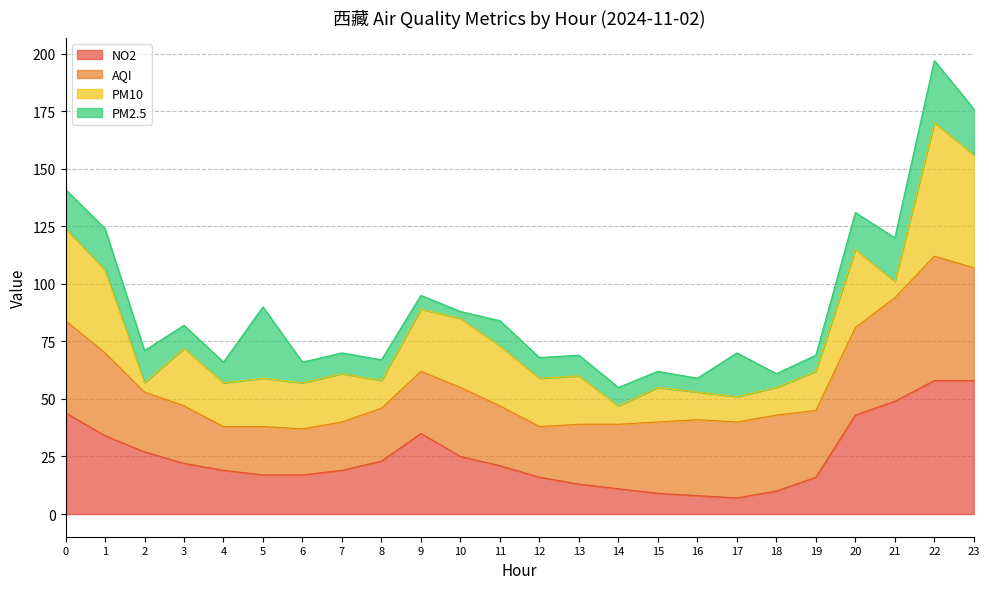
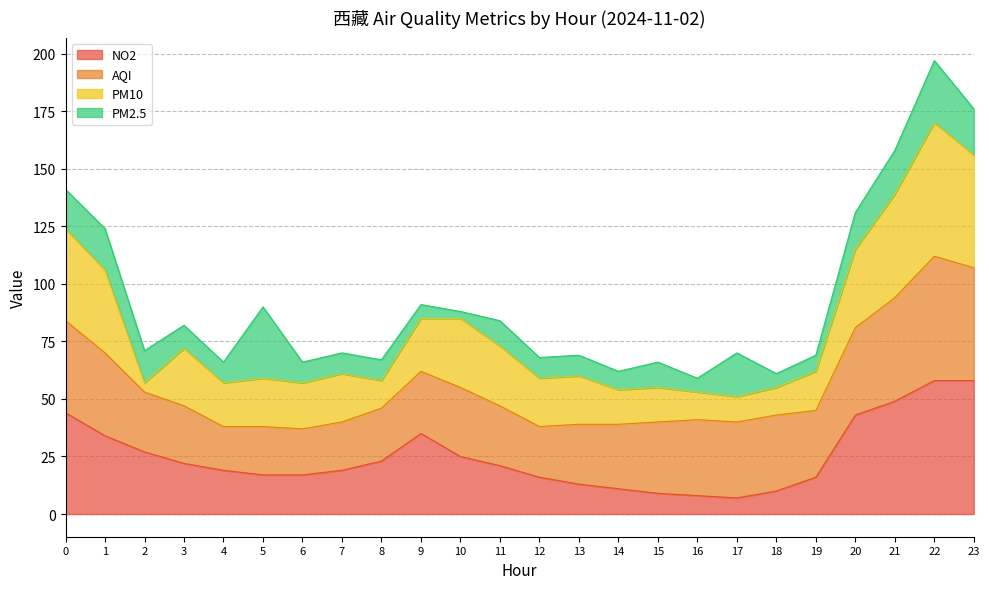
  {
    "PM10": {
      "0": 40,
      "1": 36,
      "2": 4,
      "3": 25,
      "4": 19,
      "5": 21,
      "6": 20,
      "7": 21,
      "8": 12,
-     "9": 27,
+     "9": 23,
      "10": 30,
      "11": 26,
      "12": 21,
      "13": 21,
-     "14": 8,
+     "14": 15,
      "15": 15,
      "16": 12,
      "17": 11,
      "18": 12,
      "19": 17,
      "20": 34,
-     "21": 7,
+     "21": 45,
      "22": 58,
      "23": 49
    },
    "PM2.5": {
      "0": 17,
      "1": 18,
      "2": 14,
      "3": 10,
      "4": 9,
      "5": 31,
      "6": 9,
      "7": 9,
      "8": 9,
      "9": 6,
      "10": 3,
      "11": 11,
      "12": 9,
      "13": 9,
      "14": 8,
-     "15": 7,
+     "15": 11,
      "16": 6,
      "17": 19,
      "18": 6,
      "19": 7,
      "20": 16,
      "21": 19,
      "22": 27,
      "23": 20
    }
  }
